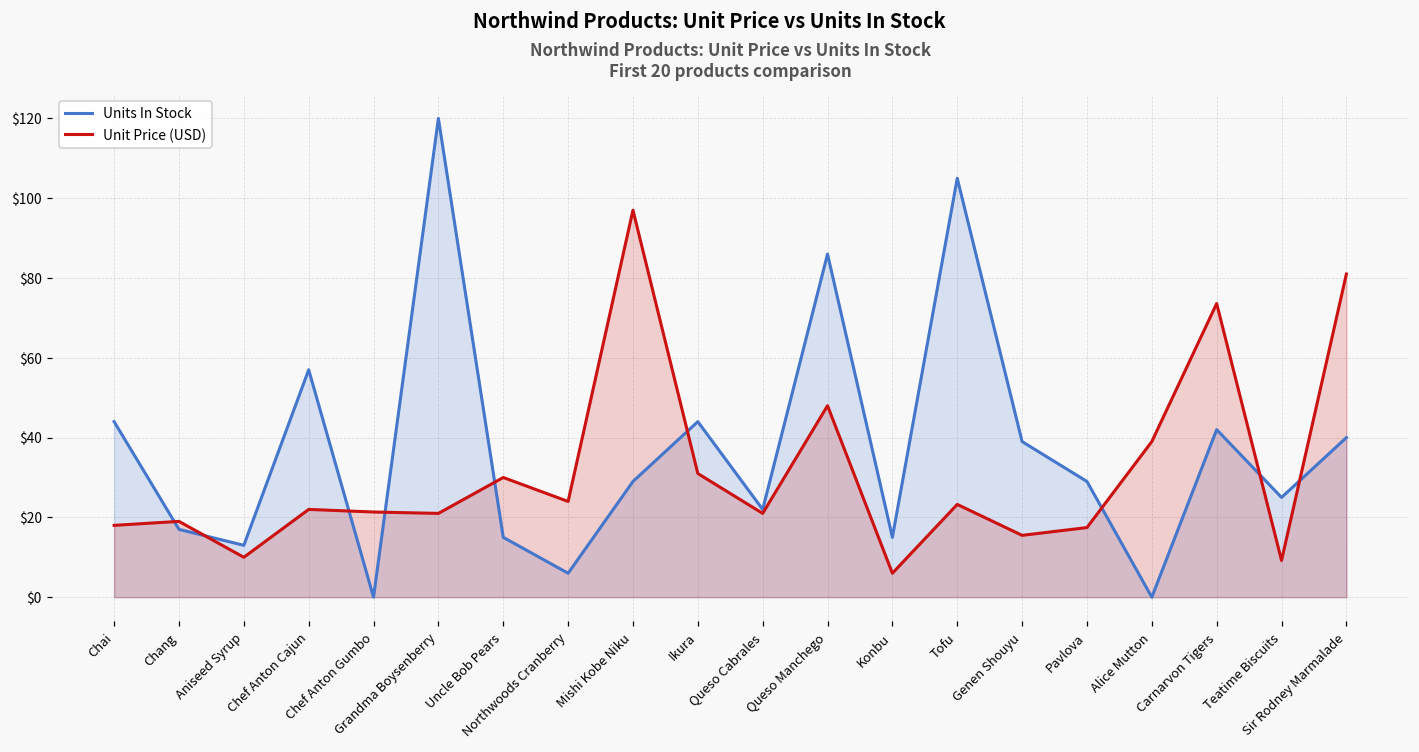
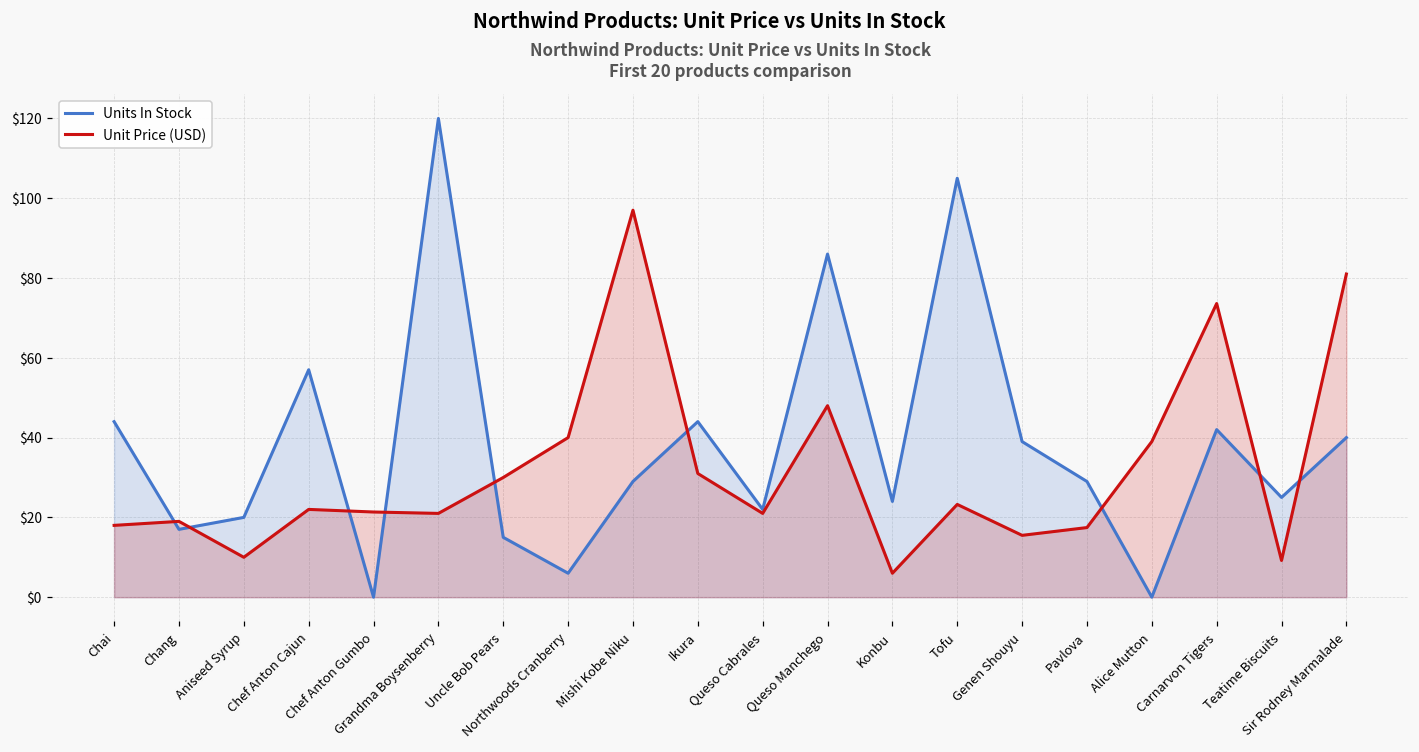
  {
    "Units In Stock": {
      "Chai": "$44",
      "Chang": "$17",
-     "Aniseed Syrup": "$13",
+     "Aniseed Syrup": "$20",
      "Chef Anton Cajun": "$57",
      "Chef Anton Gumbo": "$0",
      "Grandma Boysenberry": "$120",
      "Uncle Bob Pears": "$15",
      "Northwoods Cranberry": "$6",
      "Mishi Kobe Niku": "$29",
      "Ikura": "$44",
      "Queso Cabrales": "$22",
      "Queso Manchego": "$86",
-     "Konbu": "$15",
+     "Konbu": "$24",
      "Tofu": "$105",
      "Genen Shouyu": "$39",
      "Pavlova": "$29",
      "Alice Mutton": "$0",
      "Carnarvon Tigers": "$42",
      "Teatime Biscuits": "$25",
      "Sir Rodney Marmalade": "$40"
    },
    "Unit Price (USD)": {
      "Chai": "$18",
      "Chang": "$19",
      "Aniseed Syrup": "$10",
      "Chef Anton Cajun": "$22",
      "Chef Anton Gumbo": "$21",
      "Grandma Boysenberry": "$21",
      "Uncle Bob Pears": "$30",
-     "Northwoods Cranberry": "$24",
+     "Northwoods Cranberry": "$40",
      "Mishi Kobe Niku": "$97",
      "Ikura": "$31",
      "Queso Cabrales": "$21",
      "Queso Manchego": "$48",
      "Konbu": "$6",
      "Tofu": "$23",
      "Genen Shouyu": "$16",
      "Pavlova": "$17",
      "Alice Mutton": "$39",
      "Carnarvon Tigers": "$74",
      "Teatime Biscuits": "$9",
      "Sir Rodney Marmalade": "$81"
    }
  }
